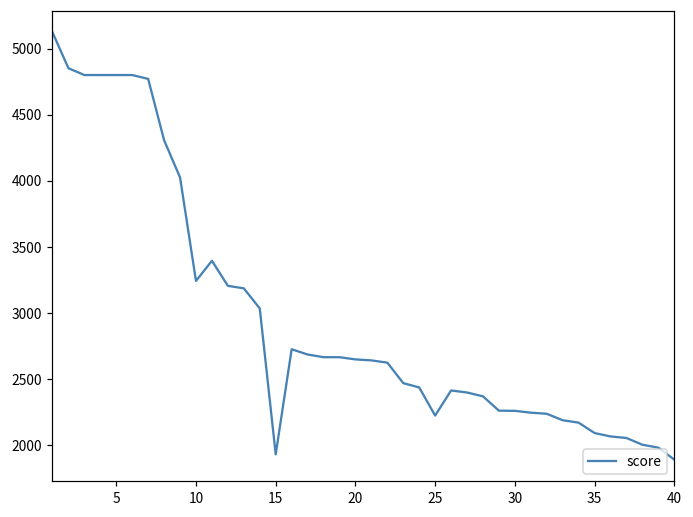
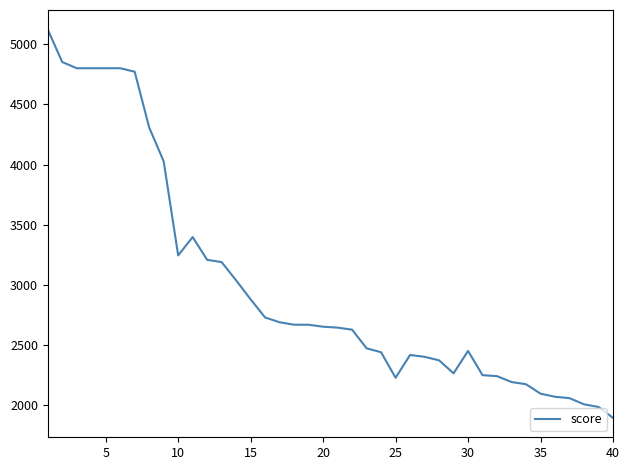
  {
    "5": 4800,
    "10": 3240,
-   "15": 1930,
+   "15": 2880,
    "20": 2650,
    "25": 2230,
-   "30": 2260,
+   "30": 2450,
    "35": 2090,
    "40": 1890
  }
